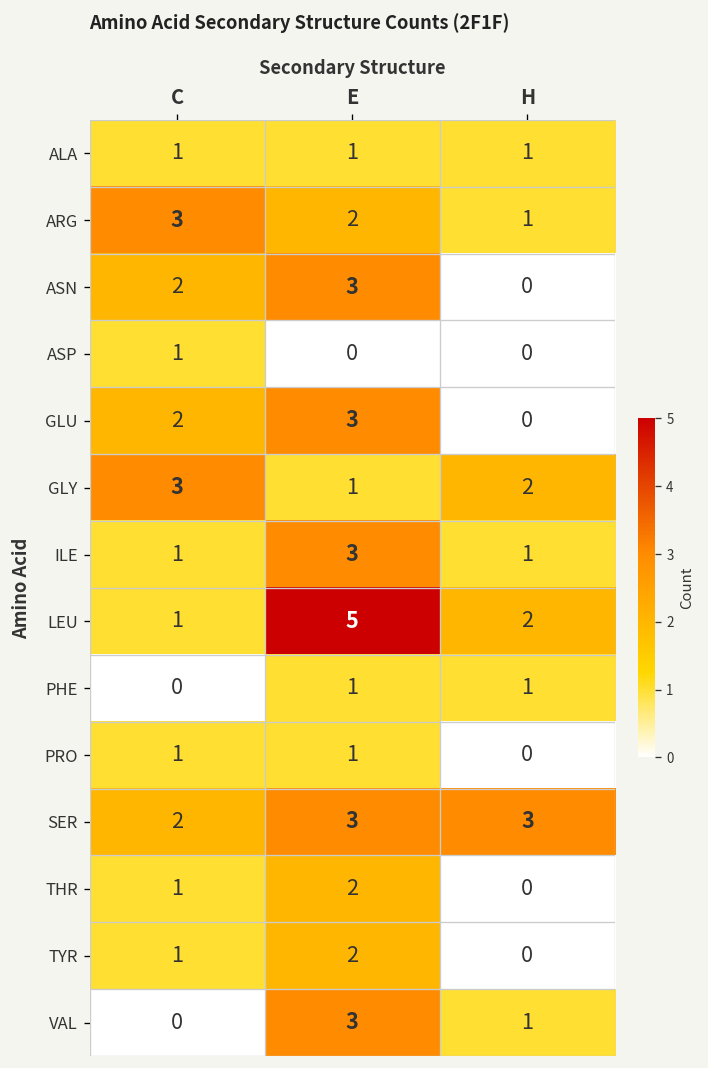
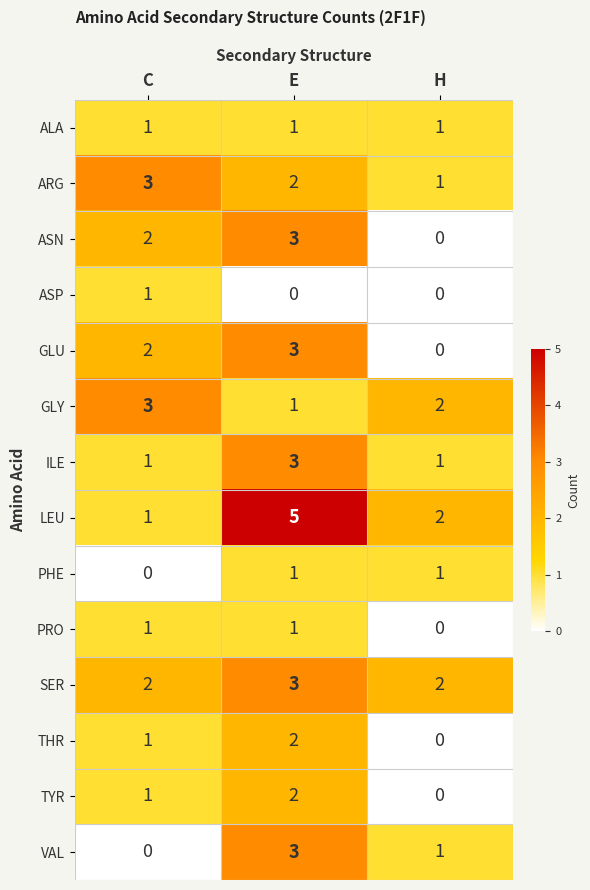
  {
    "ALA": {
      "C": 1,
      "E": 1,
      "H": 1
    },
    "ARG": {
      "C": 3,
      "E": 2,
      "H": 1
    },
    "ASN": {
      "C": 2,
      "E": 3,
      "H": 0
    },
    "ASP": {
      "C": 1,
      "E": 0,
      "H": 0
    },
    "GLU": {
      "C": 2,
      "E": 3,
      "H": 0
    },
    "GLY": {
      "C": 3,
      "E": 1,
      "H": 2
    },
    "ILE": {
      "C": 1,
      "E": 3,
      "H": 1
    },
    "LEU": {
      "C": 1,
      "E": 5,
      "H": 2
    },
    "PHE": {
      "C": 0,
      "E": 1,
      "H": 1
    },
    "PRO": {
      "C": 1,
      "E": 1,
      "H": 0
    },
    "SER": {
      "C": 2,
      "E": 3,
-     "H": 3
+     "H": 2
    },
    "THR": {
      "C": 1,
      "E": 2,
      "H": 0
    },
    "TYR": {
      "C": 1,
      "E": 2,
      "H": 0
    },
    "VAL": {
      "C": 0,
      "E": 3,
      "H": 1
    }
  }
